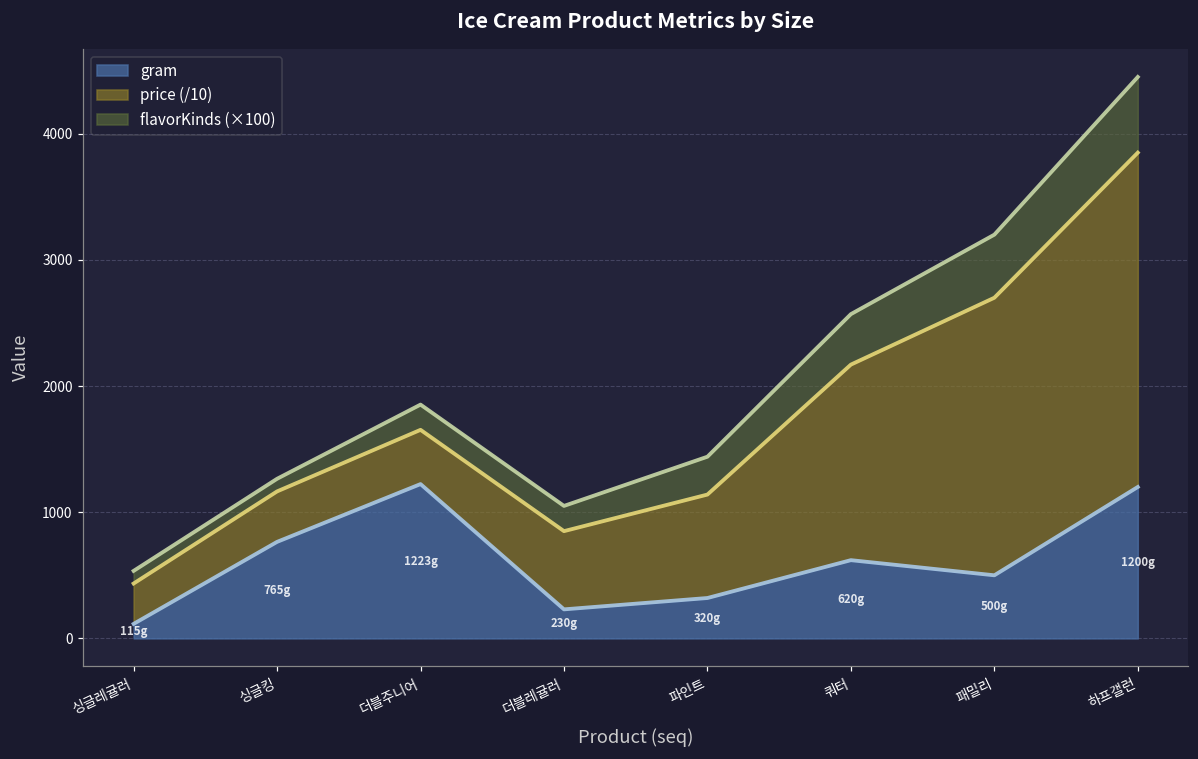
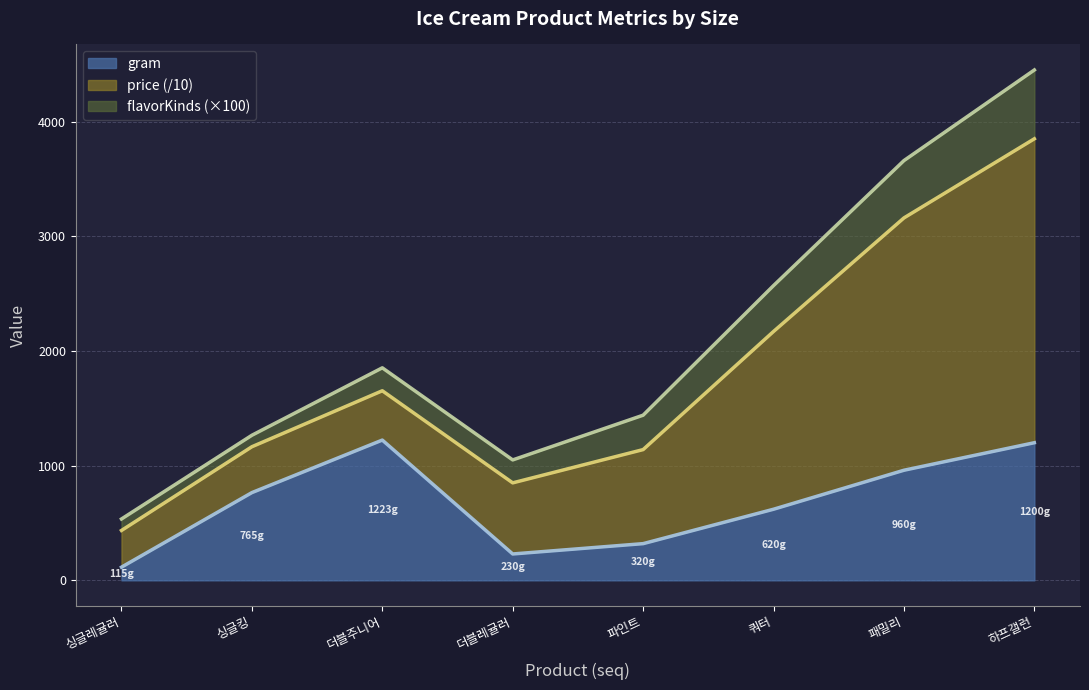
  {
    "gram": {
      "싱글레귤러": "115g",
      "더블레귤러": "230g",
      "파인트": "320g",
-     "패밀리": "500g"
+     "패밀리": "960g"
    }
  }
